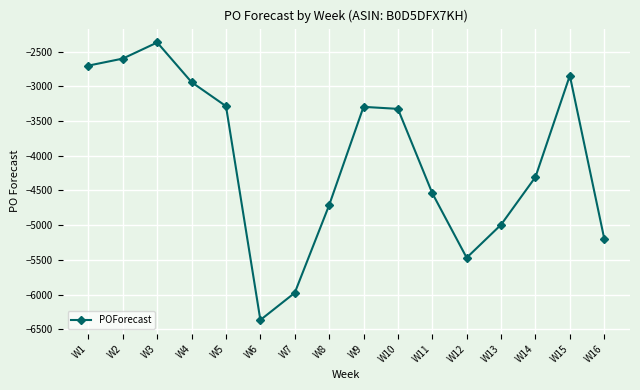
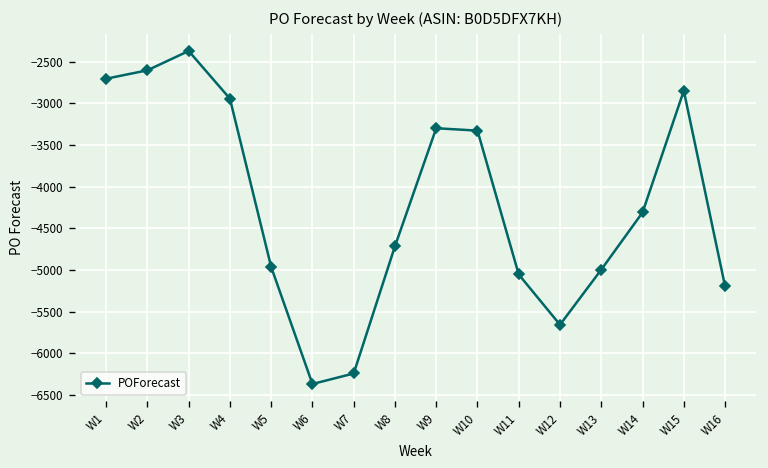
  {
    "W1": -2700,
    "W2": -2600,
    "W3": -2400,
    "W4": -2900,
-   "W5": -3300,
+   "W5": -5000,
    "W6": -6400,
-   "W7": -6000,
+   "W7": -6200,
    "W8": -4700,
    "W9": -3300,
    "W10": -3300,
-   "W11": -4500,
-   "W12": -5500,
+   "W11": -5100,
+   "W12": -5700,
    "W13": -5000,
    "W14": -4300,
    "W15": -2800,
    "W16": -5200
  }
